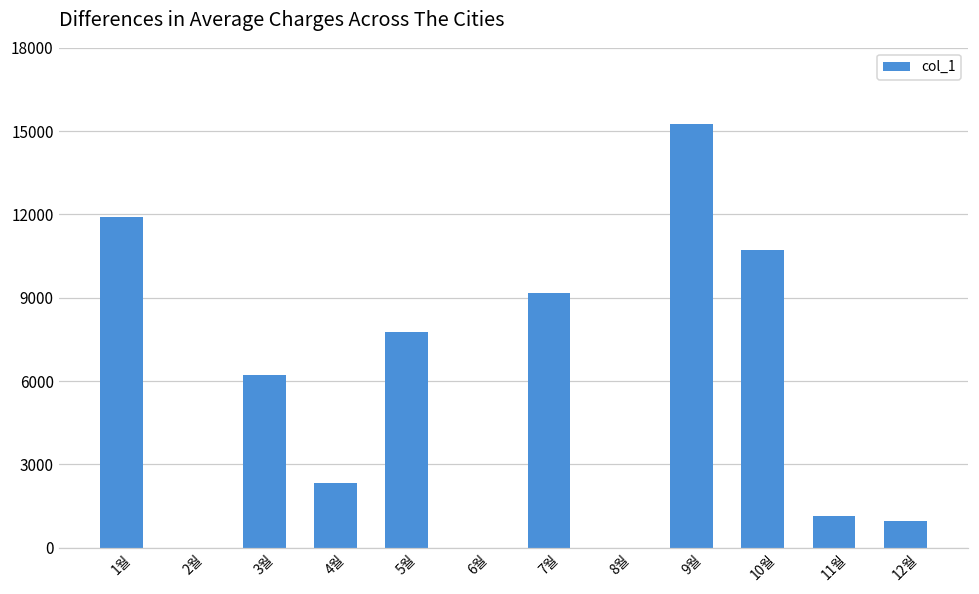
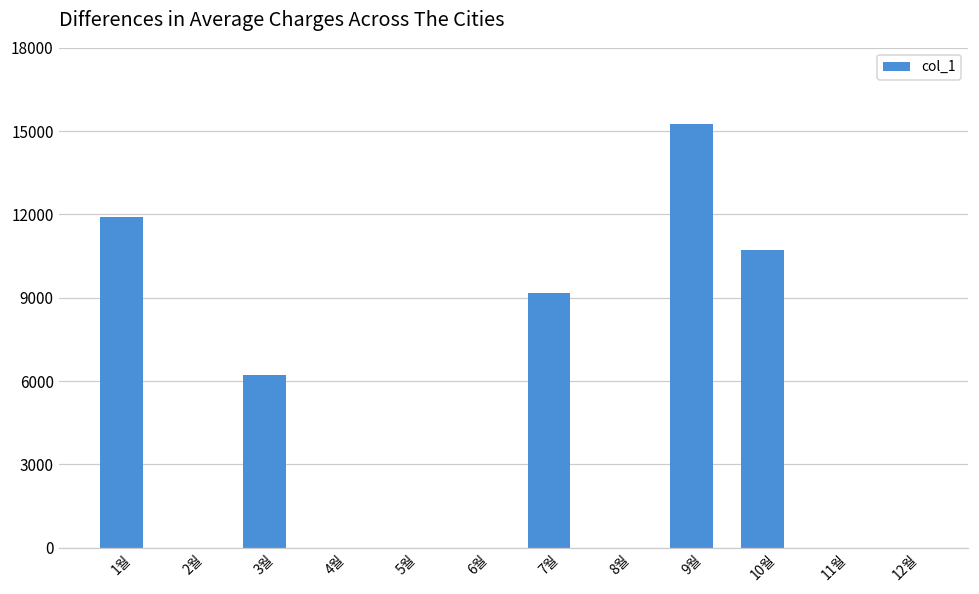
  {
    "1월": 11900,
    "2월": 0,
    "3월": 6200,
-   "4월": 2300,
-   "5월": 7800,
+   "4월": 0,
+   "5월": 0,
    "6월": 0,
    "7월": 9200,
    "8월": 0,
    "9월": 15300,
    "10월": 10700,
-   "11월": 1100,
-   "12월": 1000
+   "11월": 0,
+   "12월": 0
  }
